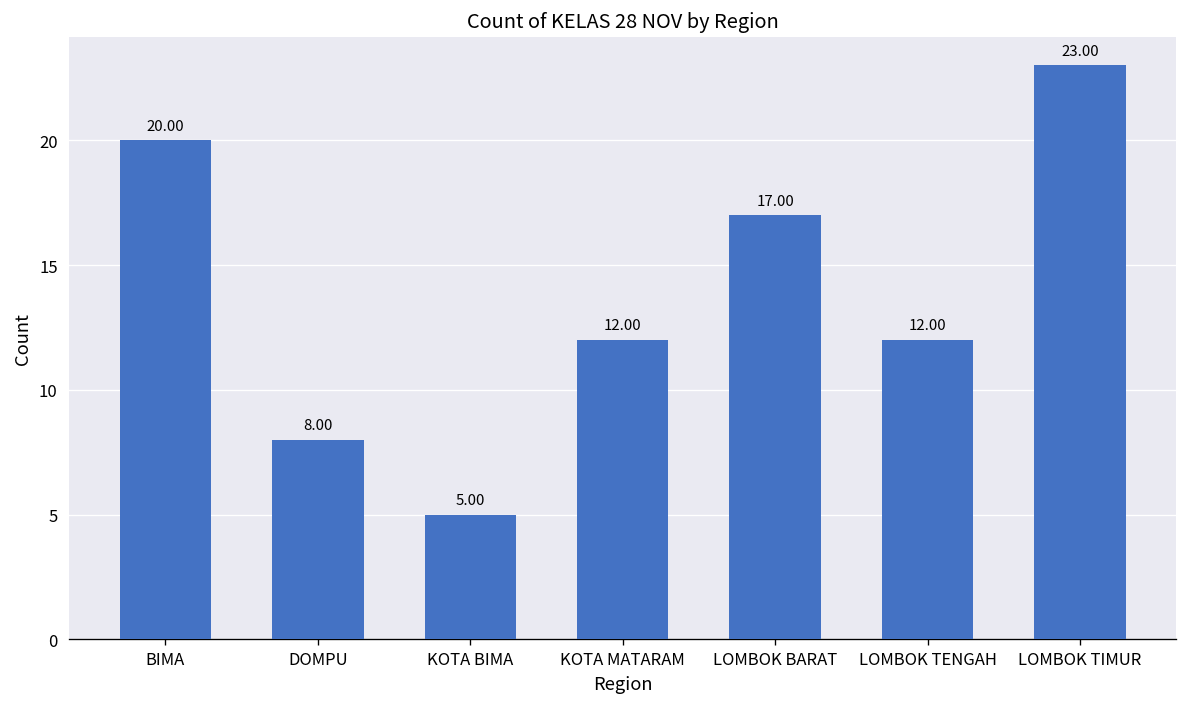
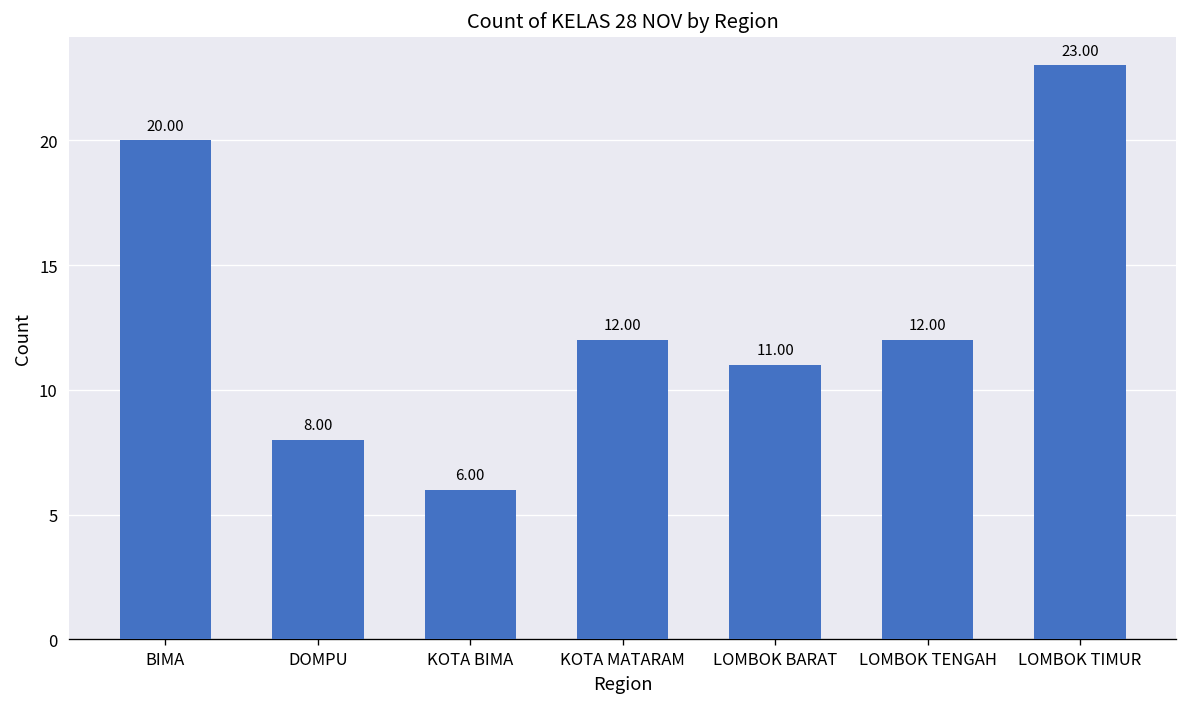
  {
    "BIMA": 20.00,
    "DOMPU": 8.00,
-   "KOTA BIMA": 5.00,
+   "KOTA BIMA": 6.00,
    "KOTA MATARAM": 12.00,
-   "LOMBOK BARAT": 17.00,
+   "LOMBOK BARAT": 11.00,
    "LOMBOK TENGAH": 12.00,
    "LOMBOK TIMUR": 23.00
  }
